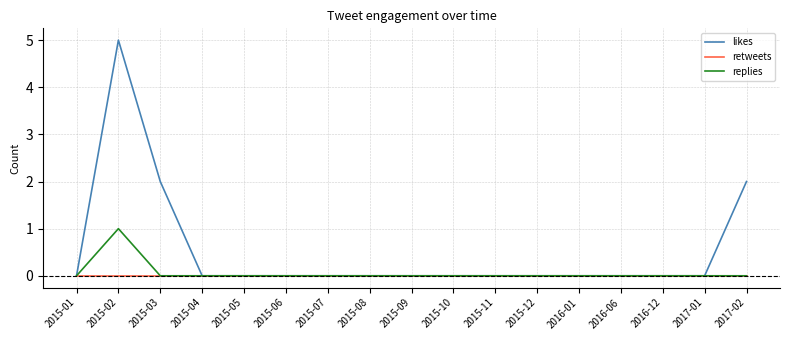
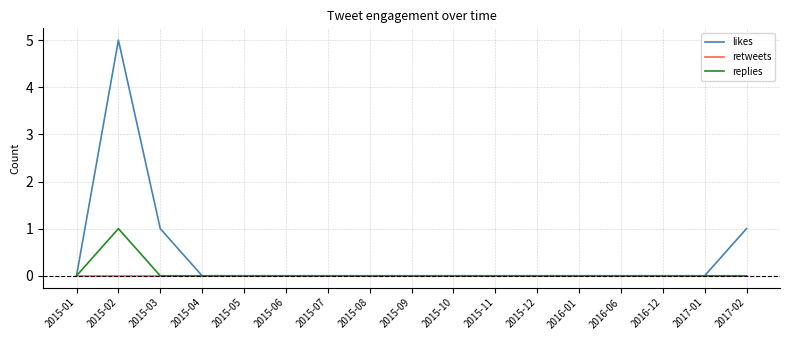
  {
    "likes": {
      "2015-02": 5,
-     "2015-03": 2,
-     "2017-02": 2
+     "2015-03": 1,
+     "2017-02": 1
    },
    "retweets": {
      "2015-02": 0
    },
    "replies": {
      "2015-02": 1
    }
  }
